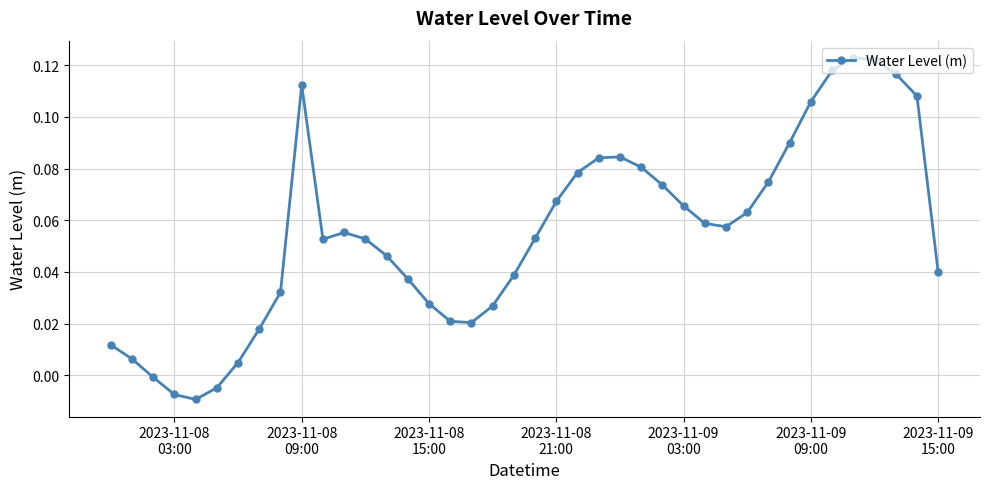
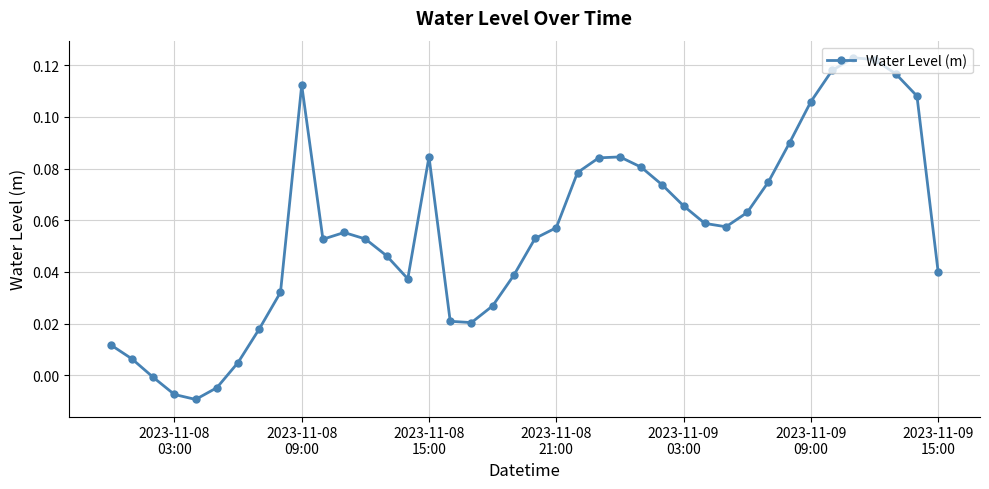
  {
    "2023-11-08 03:00": -0.007,
    "2023-11-08 09:00": 0.112,
-   "2023-11-08 15:00": 0.028,
-   "2023-11-08 21:00": 0.067,
+   "2023-11-08 15:00": 0.085,
+   "2023-11-08 21:00": 0.057,
    "2023-11-09 03:00": 0.066,
    "2023-11-09 09:00": 0.106,
    "2023-11-09 15:00": 0.040
  }
